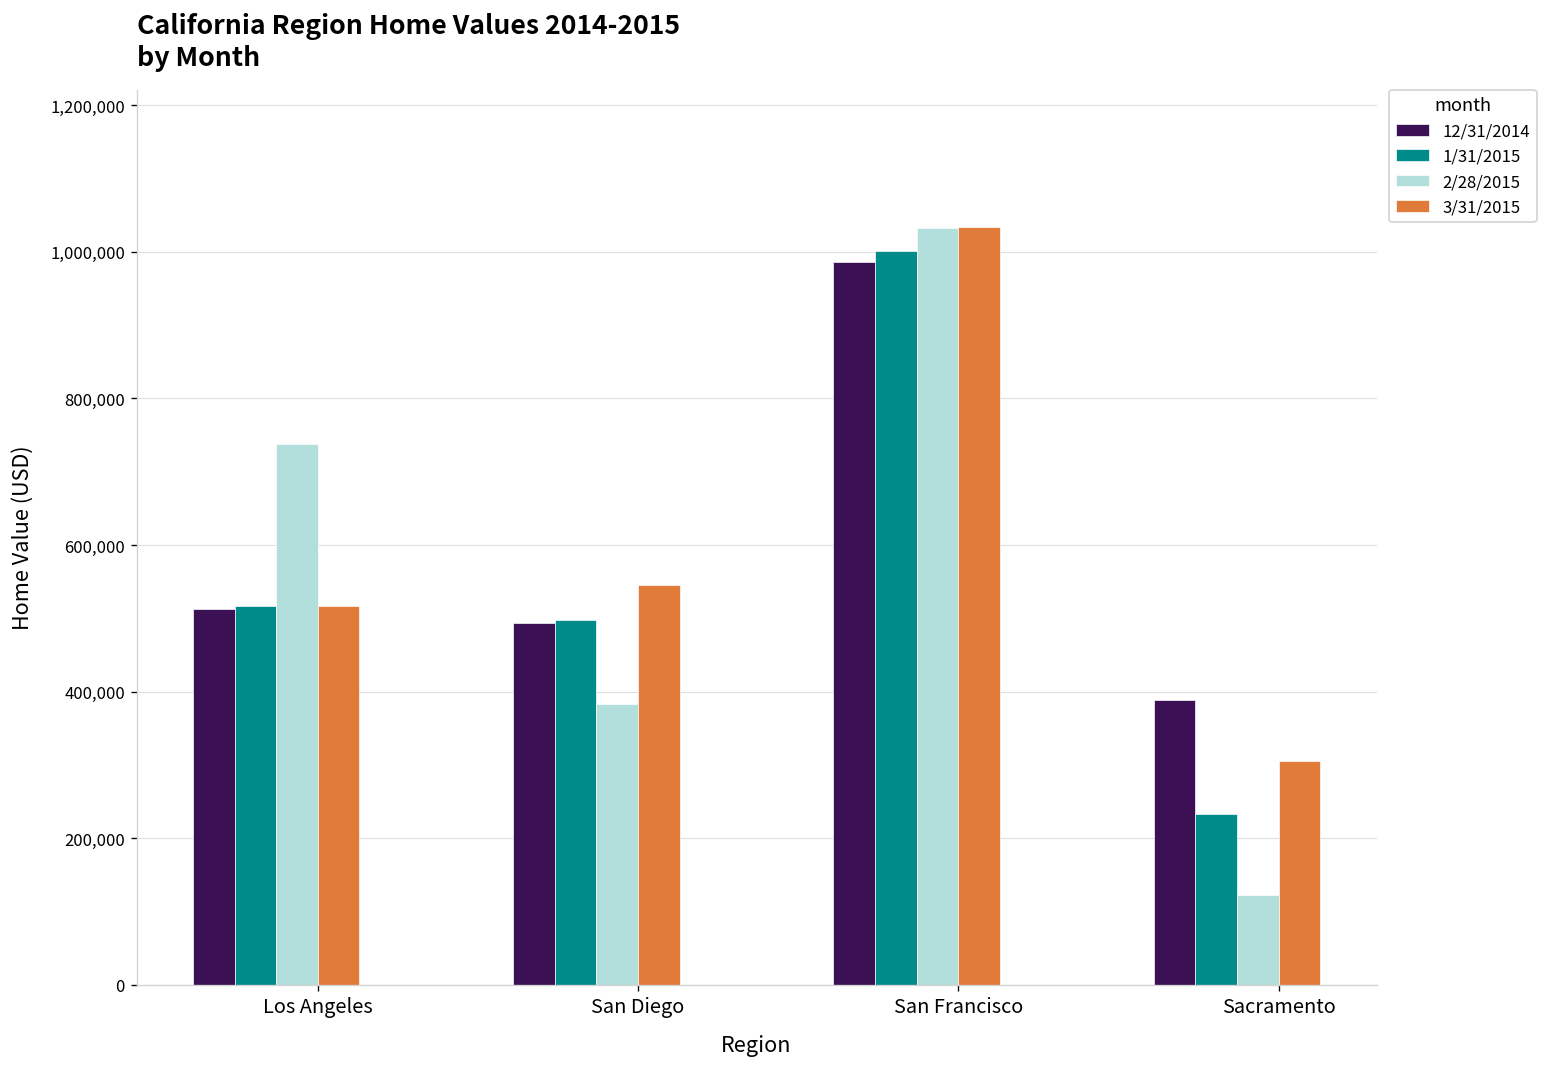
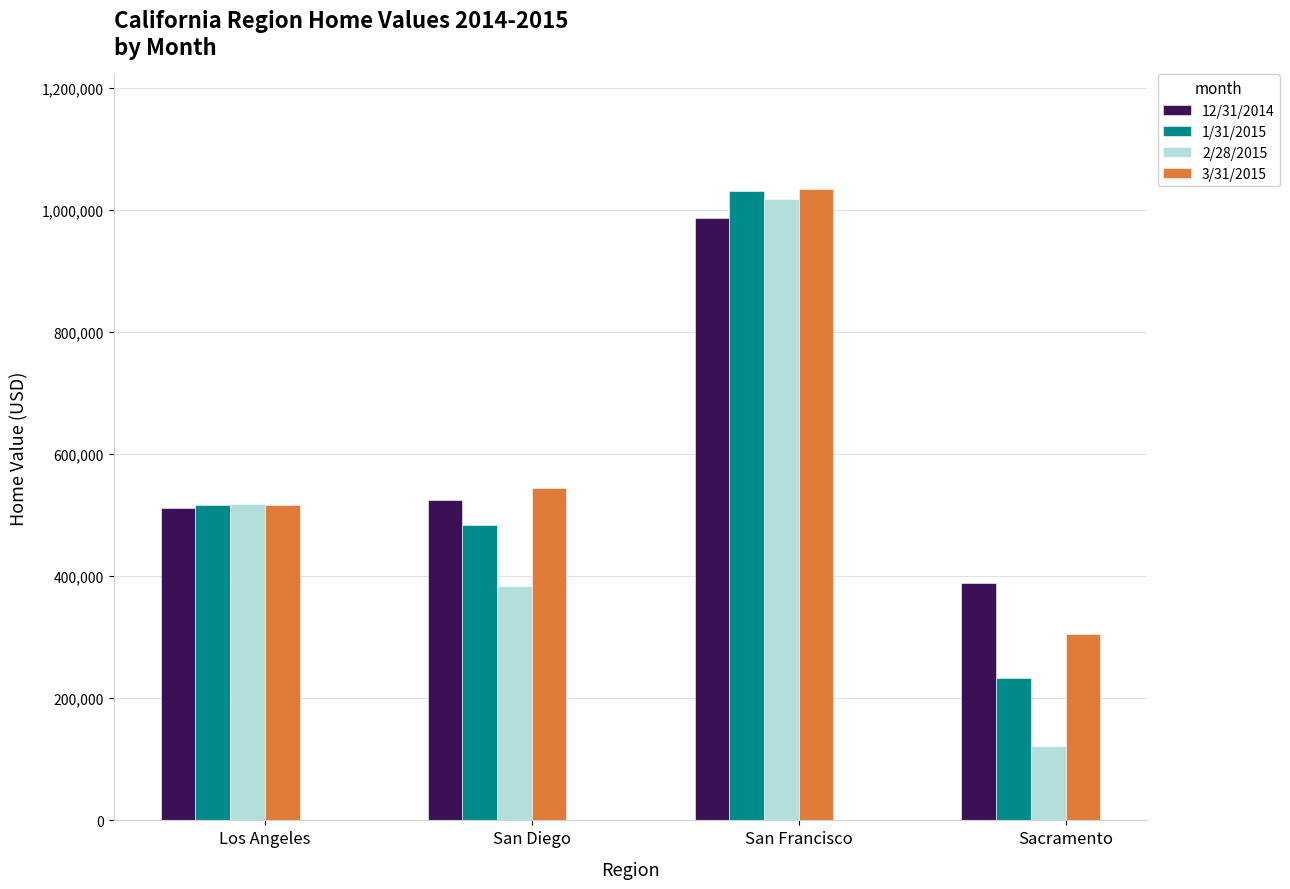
  {
    "12/31/2014": {
      "Los Angeles": "510,000",
-     "San Diego": "490,000",
+     "San Diego": "520,000",
      "San Francisco": "990,000",
      "Sacramento": "390,000"
    },
    "1/31/2015": {
      "Los Angeles": "520,000",
-     "San Diego": "500,000",
-     "San Francisco": "1,000,000",
+     "San Diego": "480,000",
+     "San Francisco": "1,030,000",
      "Sacramento": "230,000"
    },
    "2/28/2015": {
-     "Los Angeles": "740,000",
+     "Los Angeles": "520,000",
      "San Diego": "380,000",
-     "San Francisco": "1,030,000",
+     "San Francisco": "1,020,000",
      "Sacramento": "120,000"
    },
    "3/31/2015": {
      "Los Angeles": "520,000",
      "San Diego": "540,000",
      "San Francisco": "1,030,000",
      "Sacramento": "310,000"
    }
  }
